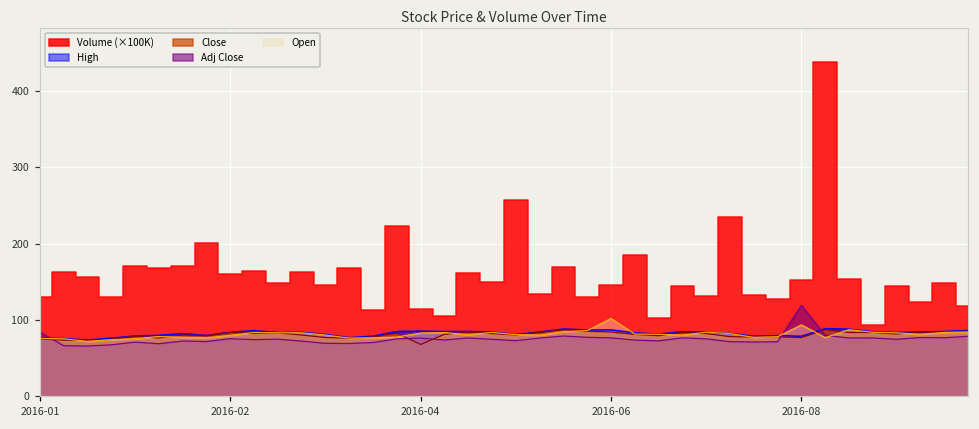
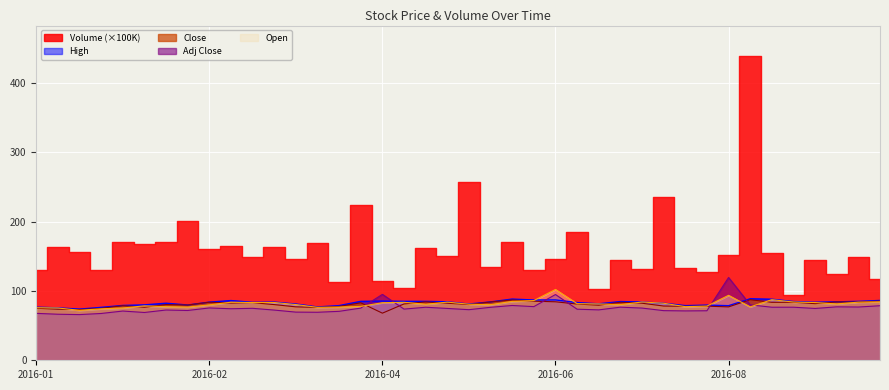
  {
    "Close": {
      "2016-04": 70
    },
    "Adj Close": {
-     "2016-01": 80,
+     "2016-01": 70,
      "2016-02": 80,
-     "2016-04": 80,
-     "2016-06": 80,
+     "2016-04": 90,
+     "2016-06": 90,
      "2016-08": 120
    },
    "Open": {
      "2016-02": 80,
      "2016-06": 100,
      "2016-08": 90
    }
  }
